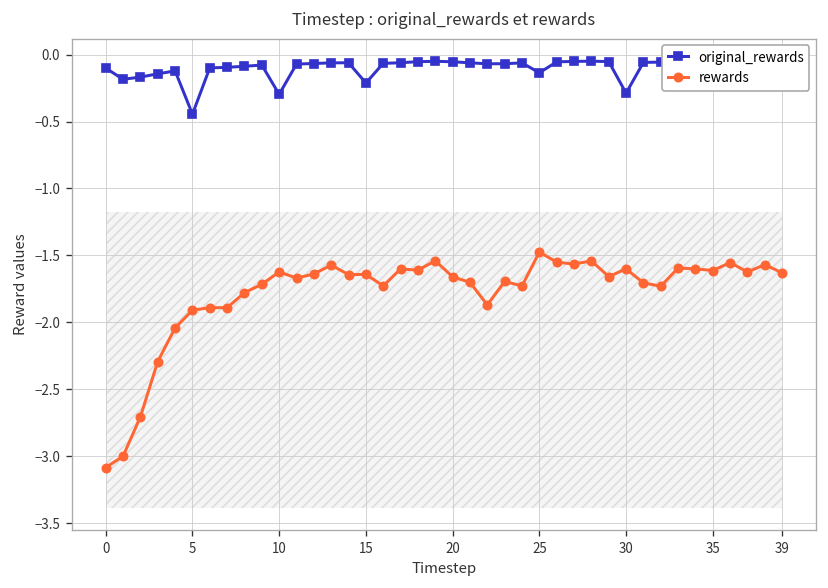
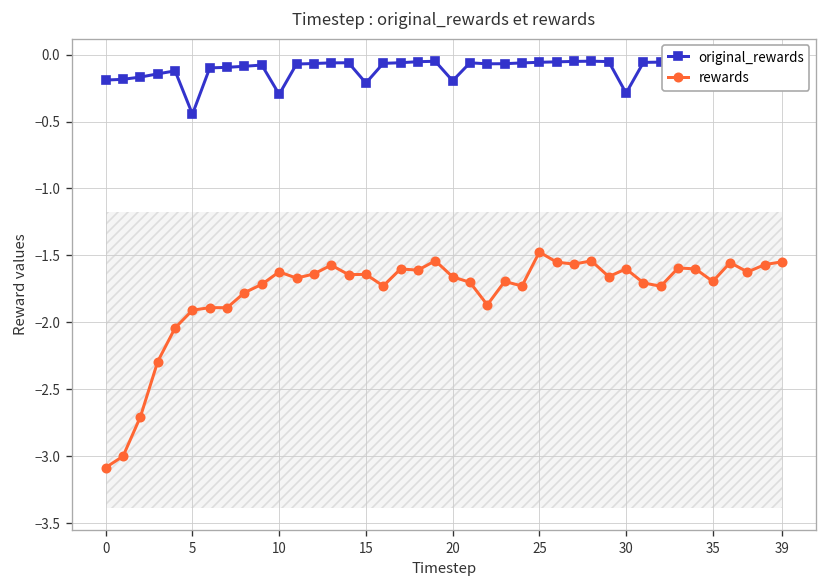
  {
    "original_rewards": {
-     "0": -0.10,
+     "0": -0.19,
      "5": -0.45,
      "10": -0.30,
      "15": -0.21,
-     "20": -0.05,
-     "25": -0.14,
+     "20": -0.20,
+     "25": -0.06,
      "30": -0.29
    },
    "rewards": {
      "0": -3.08,
      "5": -1.91,
      "10": -1.62,
      "15": -1.64,
      "20": -1.66,
      "25": -1.48,
      "30": -1.60,
-     "35": -1.61,
-     "39": -1.63
+     "35": -1.69,
+     "39": -1.55
    }
  }
